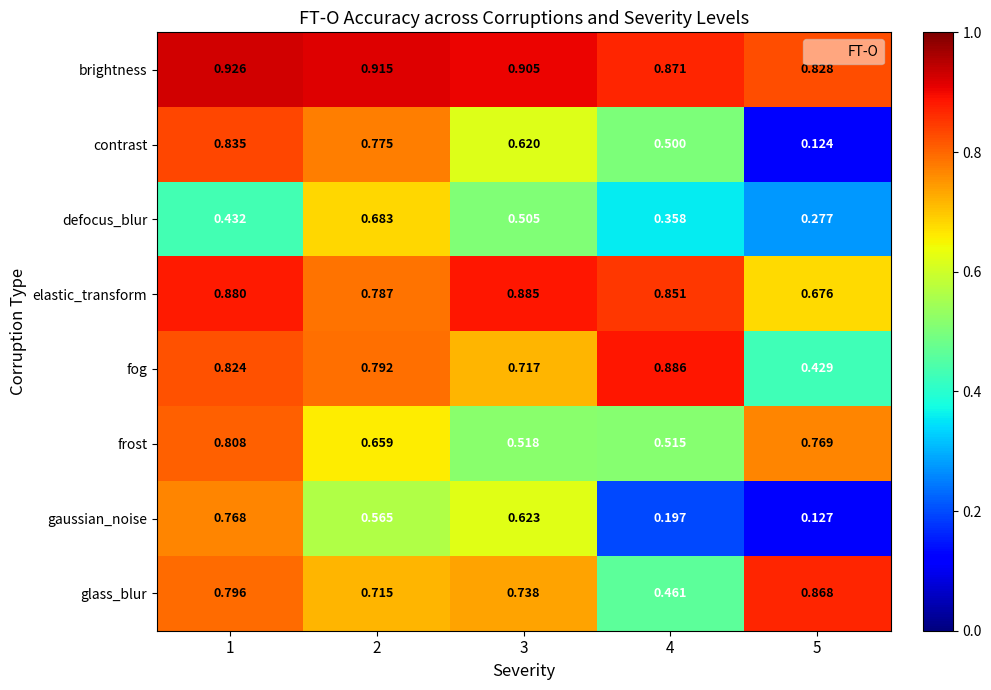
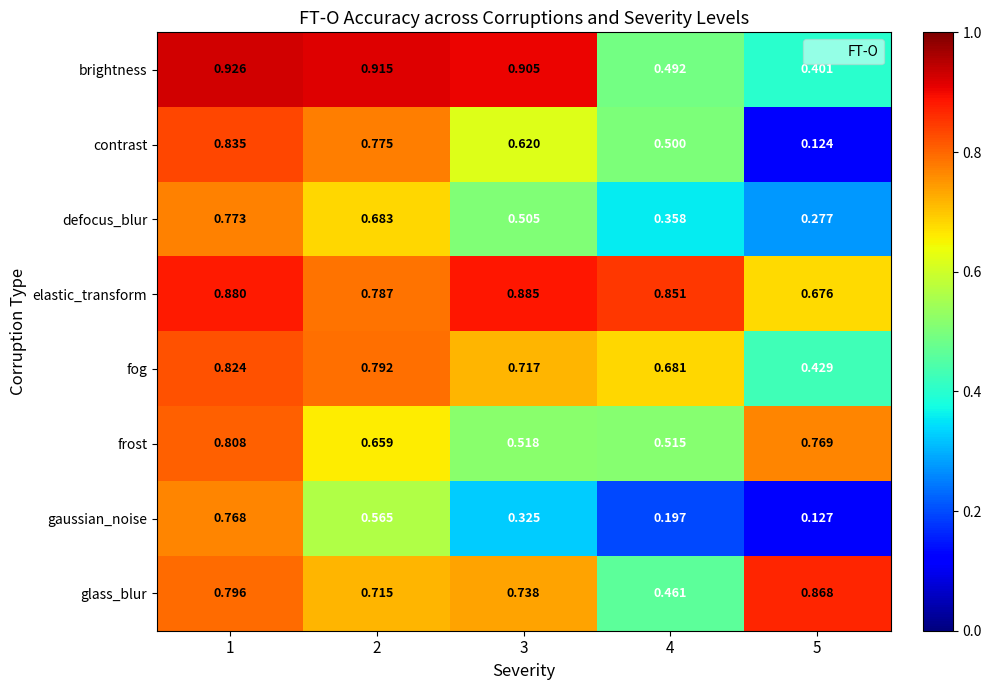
  {
    "brightness": {
      "1": 0.926,
      "2": 0.915,
      "3": 0.905,
-     "4": 0.871,
-     "5": 0.828
+     "4": 0.492,
+     "5": 0.401
    },
    "contrast": {
      "1": 0.835,
      "2": 0.775,
      "3": 0.620,
      "4": 0.500,
      "5": 0.124
    },
    "defocus_blur": {
-     "1": 0.432,
+     "1": 0.773,
      "2": 0.683,
      "3": 0.505,
      "4": 0.358,
      "5": 0.277
    },
    "elastic_transform": {
      "1": 0.880,
      "2": 0.787,
      "3": 0.885,
      "4": 0.851,
      "5": 0.676
    },
    "fog": {
      "1": 0.824,
      "2": 0.792,
      "3": 0.717,
-     "4": 0.886,
+     "4": 0.681,
      "5": 0.429
    },
    "frost": {
      "1": 0.808,
      "2": 0.659,
      "3": 0.518,
      "4": 0.515,
      "5": 0.769
    },
    "gaussian_noise": {
      "1": 0.768,
      "2": 0.565,
-     "3": 0.623,
+     "3": 0.325,
      "4": 0.197,
      "5": 0.127
    },
    "glass_blur": {
      "1": 0.796,
      "2": 0.715,
      "3": 0.738,
      "4": 0.461,
      "5": 0.868
    }
  }
